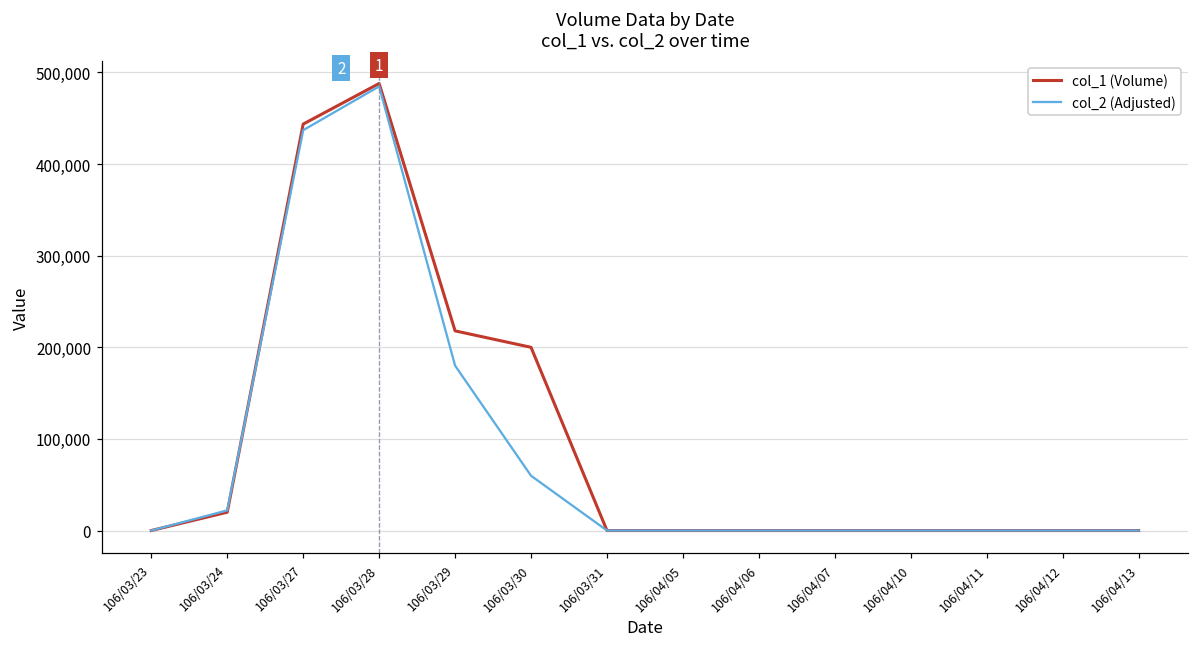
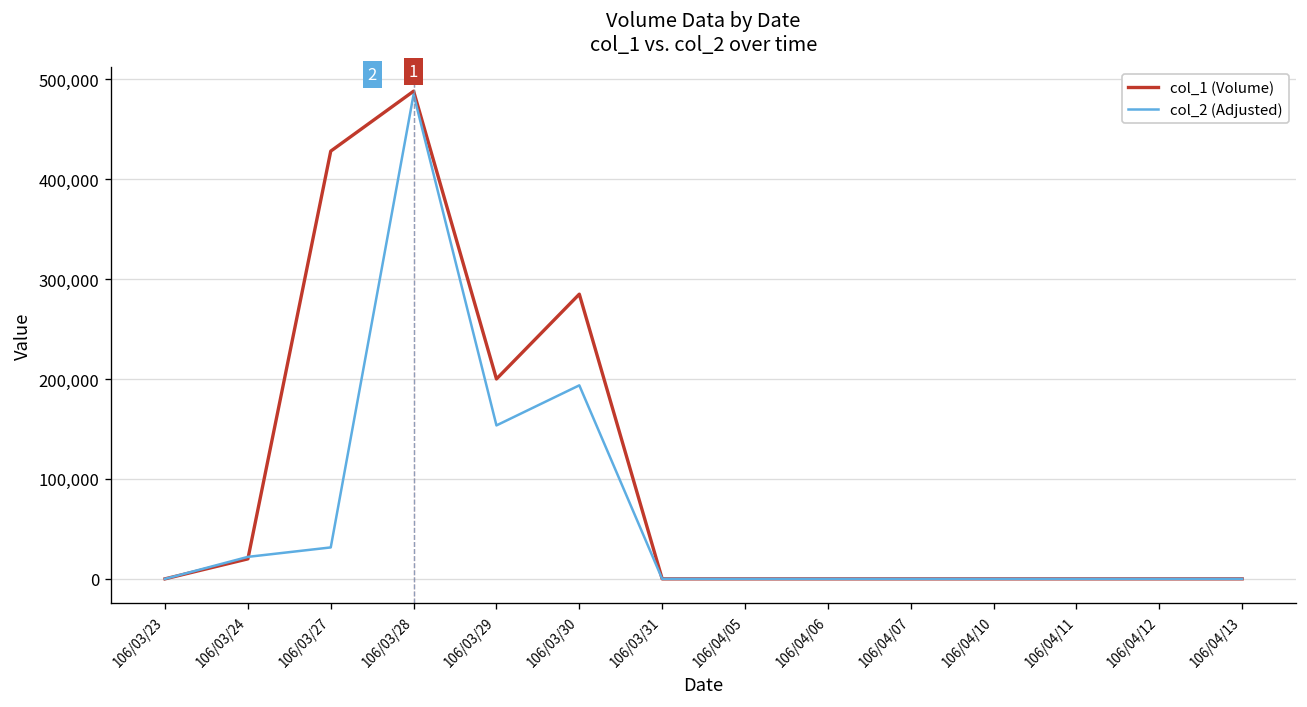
  {
    "col_1 (Volume)": {
-     "106/03/27": "440,000",
-     "106/03/29": "220,000",
-     "106/03/30": "200,000"
+     "106/03/27": "430,000",
+     "106/03/29": "200,000",
+     "106/03/30": "280,000"
    },
    "col_2 (Adjusted)": {
-     "106/03/27": "440,000",
+     "106/03/27": "30,000",
      "106/03/28": "480,000",
-     "106/03/29": "180,000",
-     "106/03/30": "60,000"
+     "106/03/29": "150,000",
+     "106/03/30": "190,000"
    }
  }
